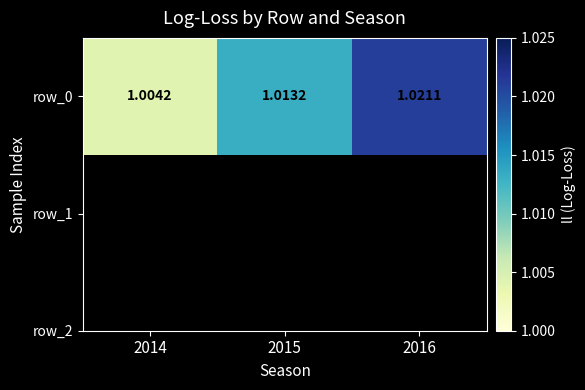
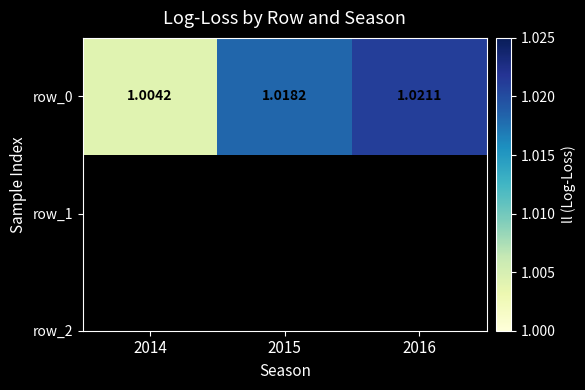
  {
    "row_0": {
      "2014": 1.0042,
-     "2015": 1.0132,
+     "2015": 1.0182,
      "2016": 1.0211
    }
  }
